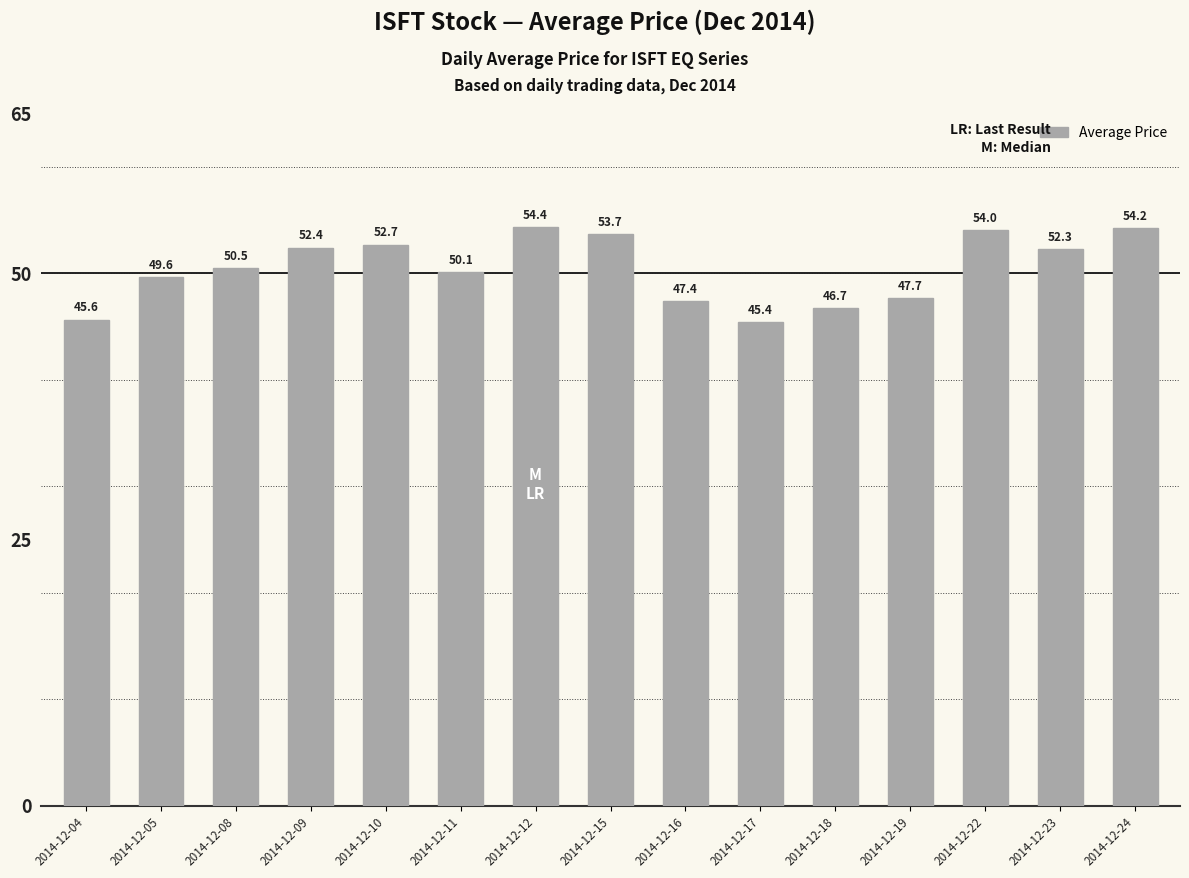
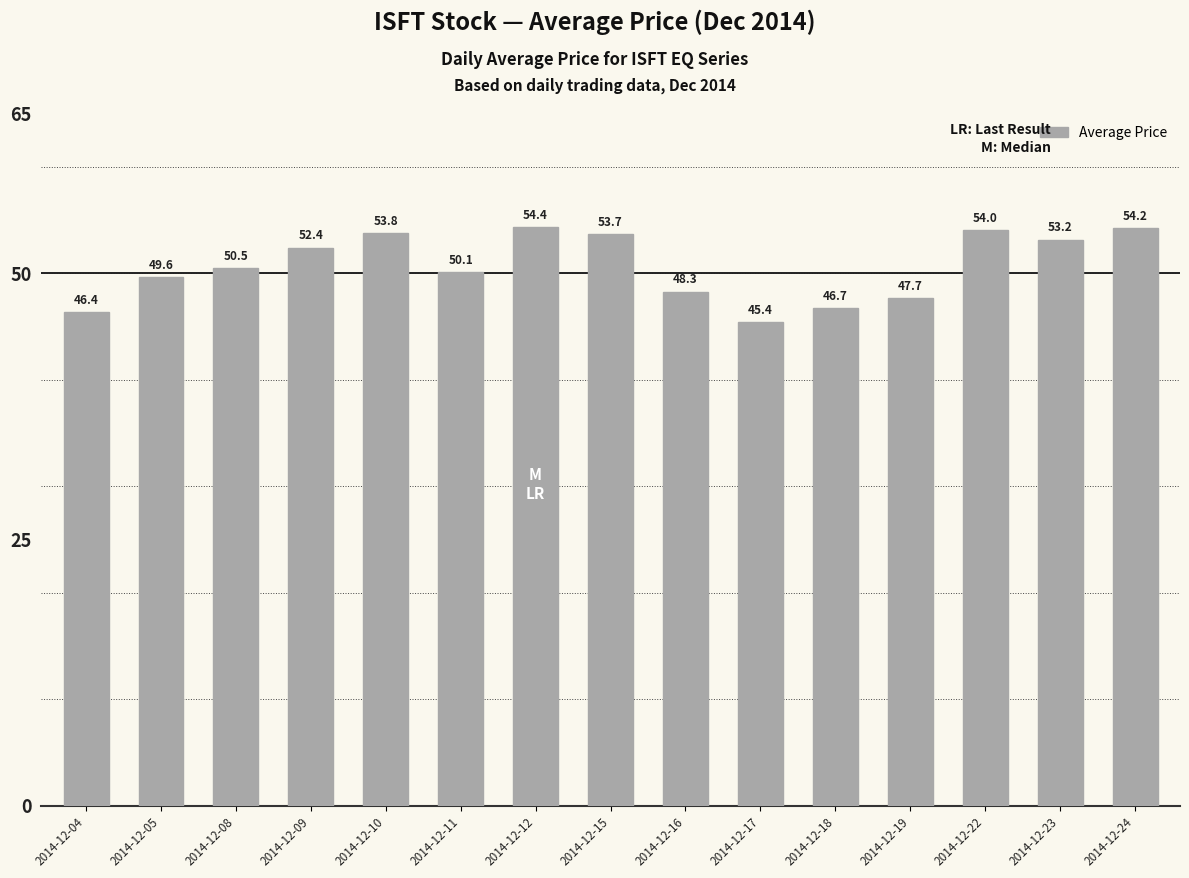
  {
-   "2014-12-04": 45.6,
+   "2014-12-04": 46.4,
    "2014-12-05": 49.6,
    "2014-12-08": 50.5,
    "2014-12-09": 52.4,
-   "2014-12-10": 52.7,
+   "2014-12-10": 53.8,
    "2014-12-11": 50.1,
    "2014-12-12": 54.4,
    "2014-12-15": 53.7,
-   "2014-12-16": 47.4,
+   "2014-12-16": 48.3,
    "2014-12-17": 45.4,
    "2014-12-18": 46.7,
    "2014-12-19": 47.7,
    "2014-12-22": 54.0,
-   "2014-12-23": 52.3,
+   "2014-12-23": 53.2,
    "2014-12-24": 54.2
  }
